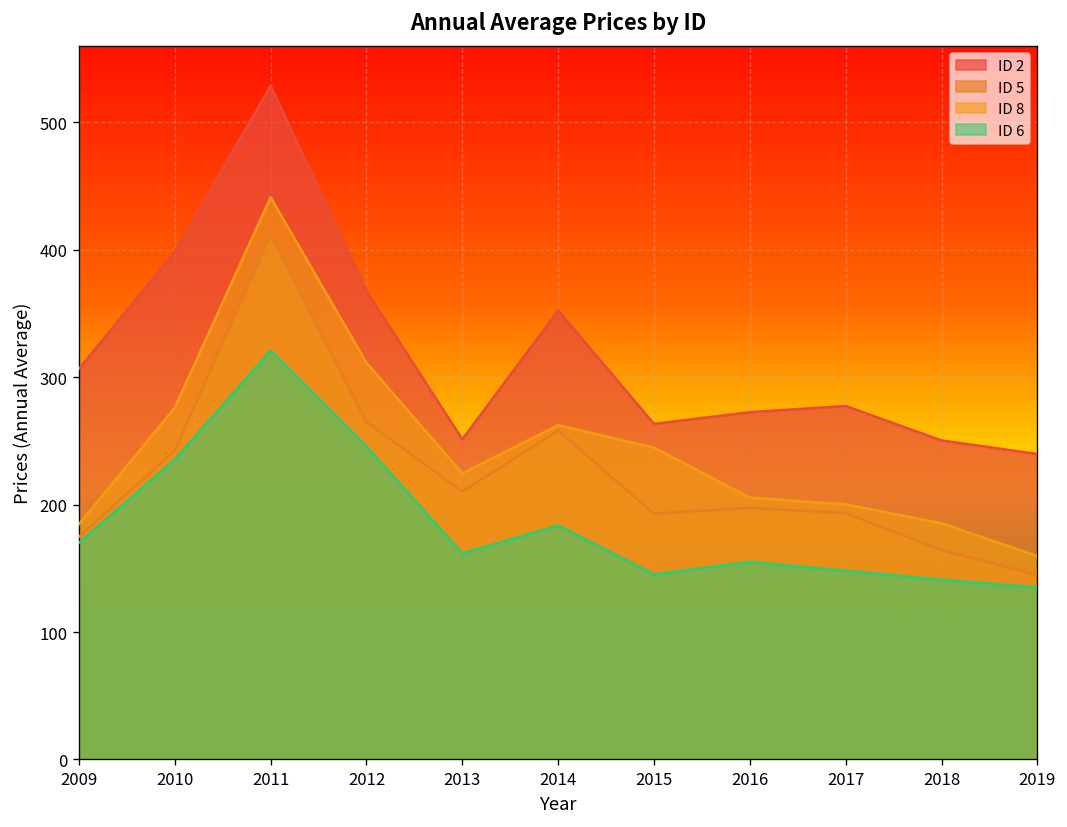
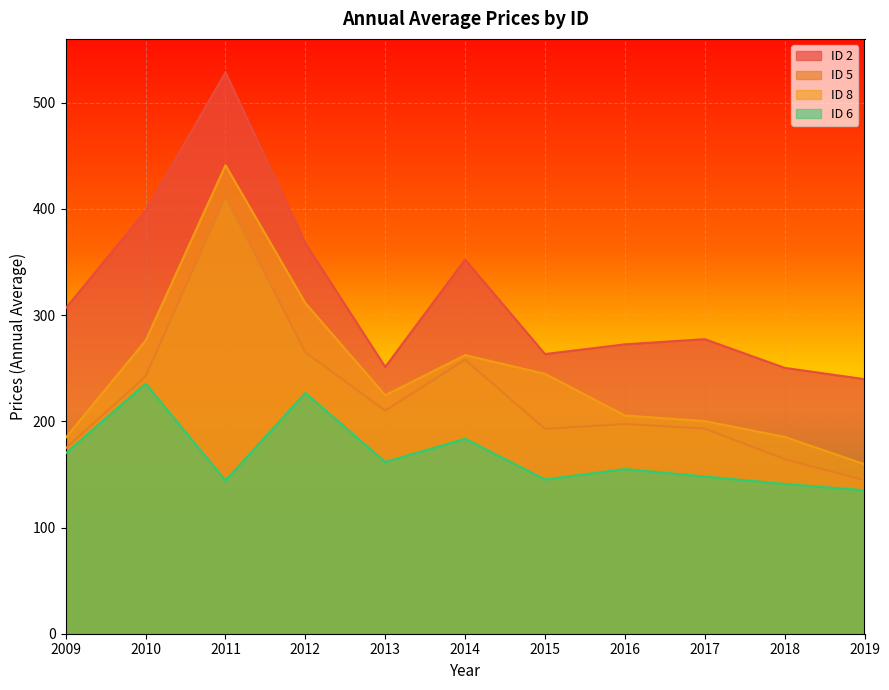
  {
    "ID 6": {
      "2009": 170,
      "2010": 235,
-     "2011": 321,
-     "2012": 246,
+     "2011": 144,
+     "2012": 227,
      "2013": 162,
      "2014": 184,
      "2015": 145,
      "2016": 155,
      "2017": 148,
      "2018": 141,
      "2019": 135
    }
  }
